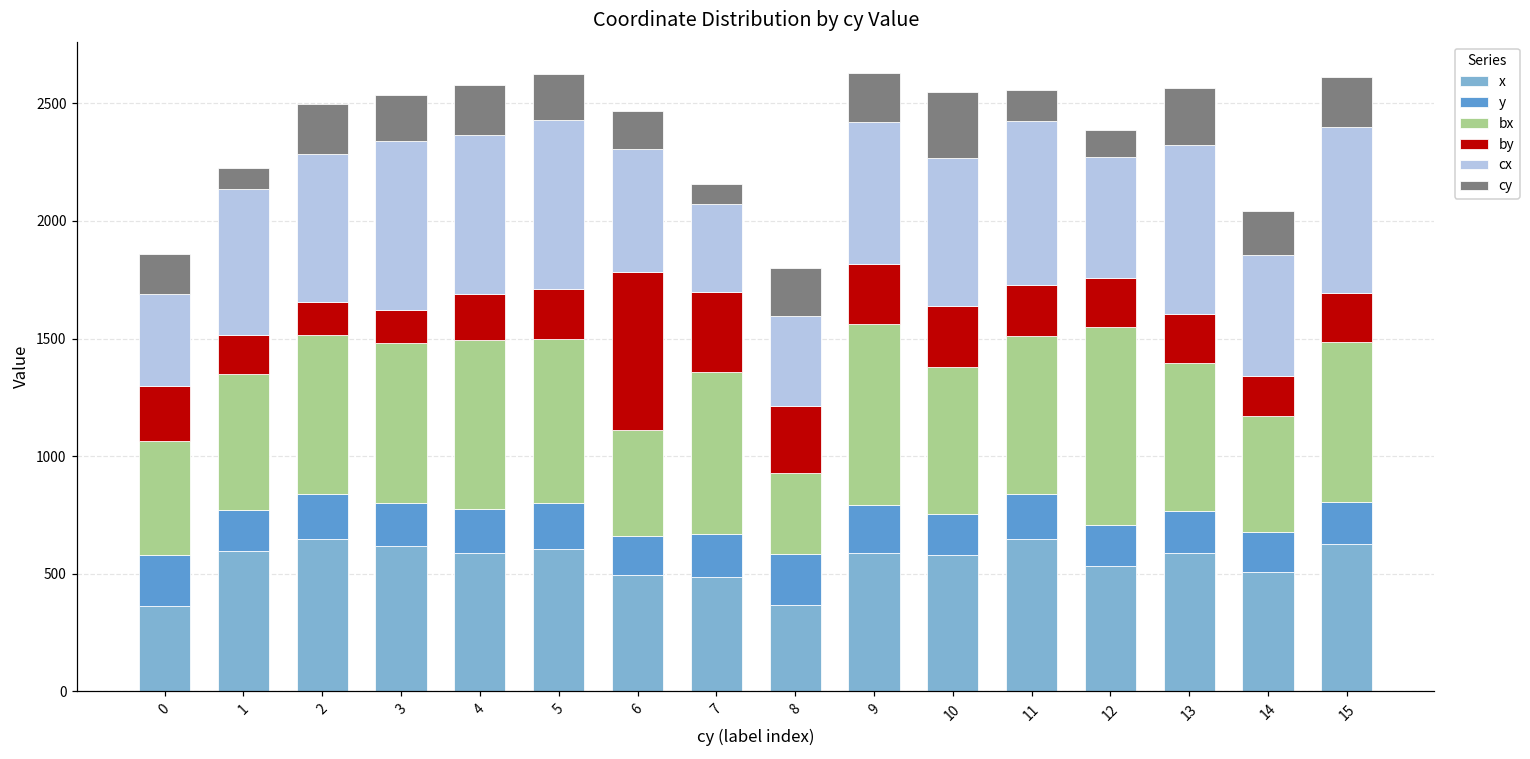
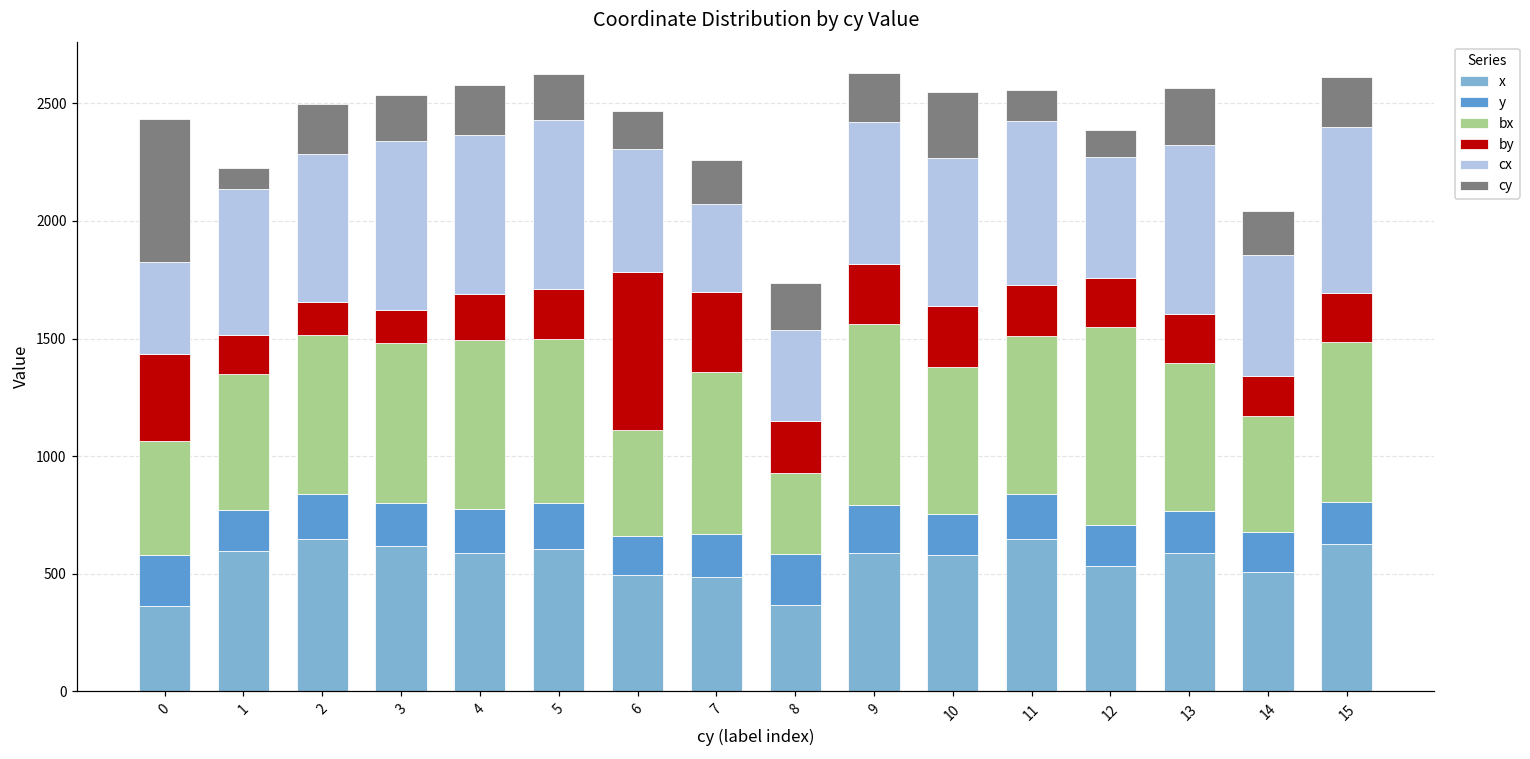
  {
    "bx": {
      "0": 480,
      "1": 580,
      "2": 680,
      "3": 680,
      "4": 720,
      "5": 700,
      "6": 450,
      "7": 690,
      "8": 340,
      "9": 770,
      "10": 630,
      "11": 670,
      "12": 840,
      "13": 630,
      "14": 490,
      "15": 680
    },
    "by": {
-     "0": 240,
+     "0": 370,
      "1": 170,
      "2": 140,
      "3": 140,
      "4": 200,
      "5": 210,
      "6": 670,
      "7": 340,
-     "8": 290,
+     "8": 220,
      "9": 260,
      "10": 260,
      "11": 220,
      "12": 210,
      "13": 210,
      "14": 170,
      "15": 210
    },
    "cy": {
-     "0": 170,
+     "0": 610,
      "1": 90,
      "2": 210,
      "3": 200,
      "4": 210,
      "5": 200,
      "6": 160,
-     "7": 90,
+     "7": 190,
      "8": 200,
      "9": 210,
      "10": 280,
      "11": 130,
      "12": 120,
      "13": 240,
      "14": 190,
      "15": 210
    }
  }
